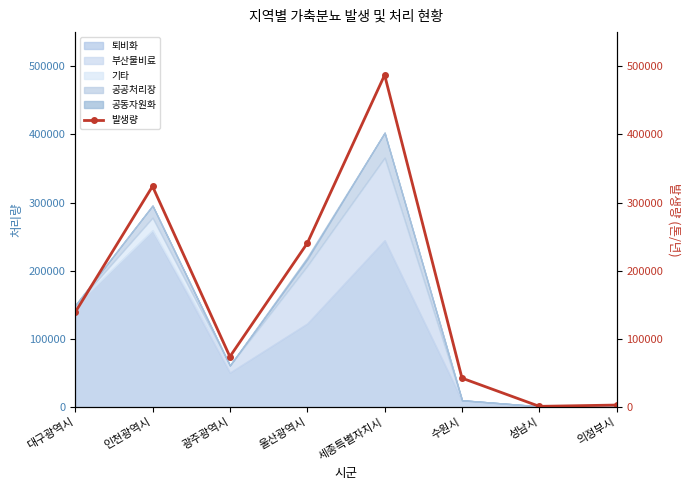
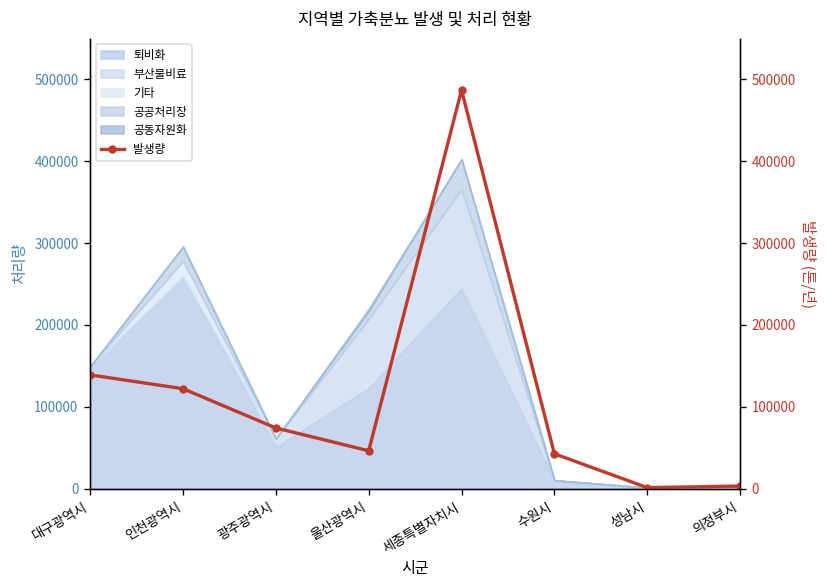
  {
    "발생량": {
      "대구광역시": 140000,
-     "인천광역시": 320000,
+     "인천광역시": 120000,
      "광주광역시": 70000,
-     "울산광역시": 240000,
+     "울산광역시": 50000,
      "세종특별자치시": 490000,
      "수원시": 40000,
      "성남시": 0,
      "의정부시": 0
    }
  }
